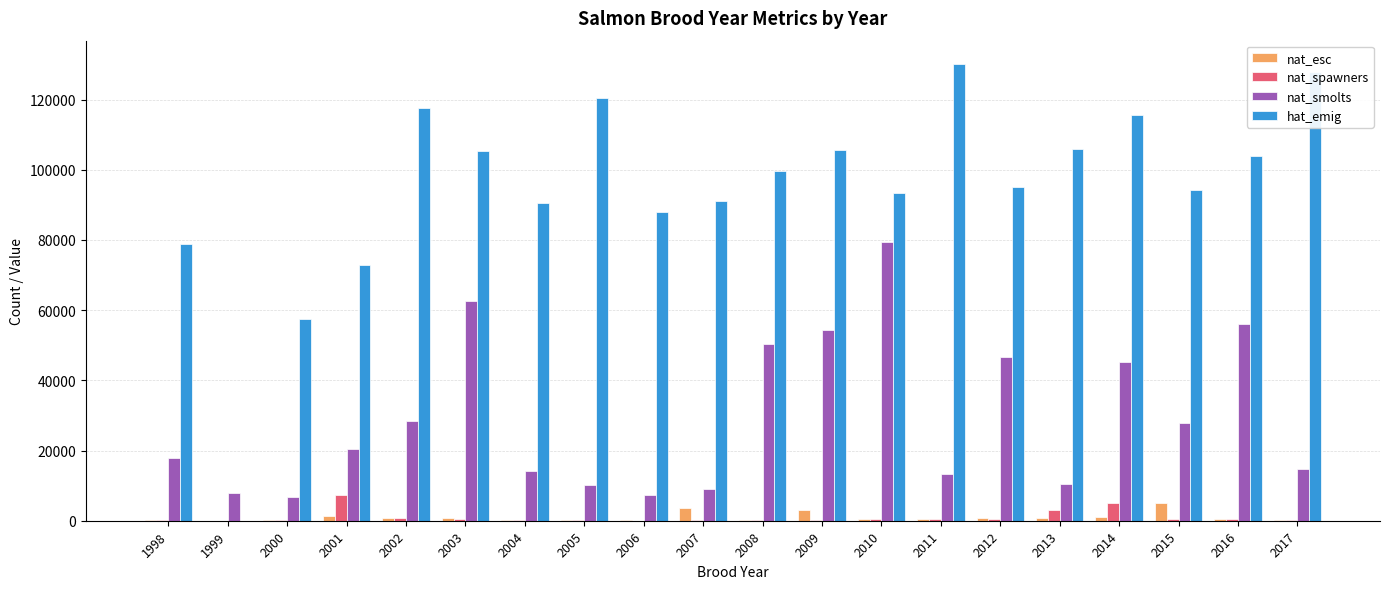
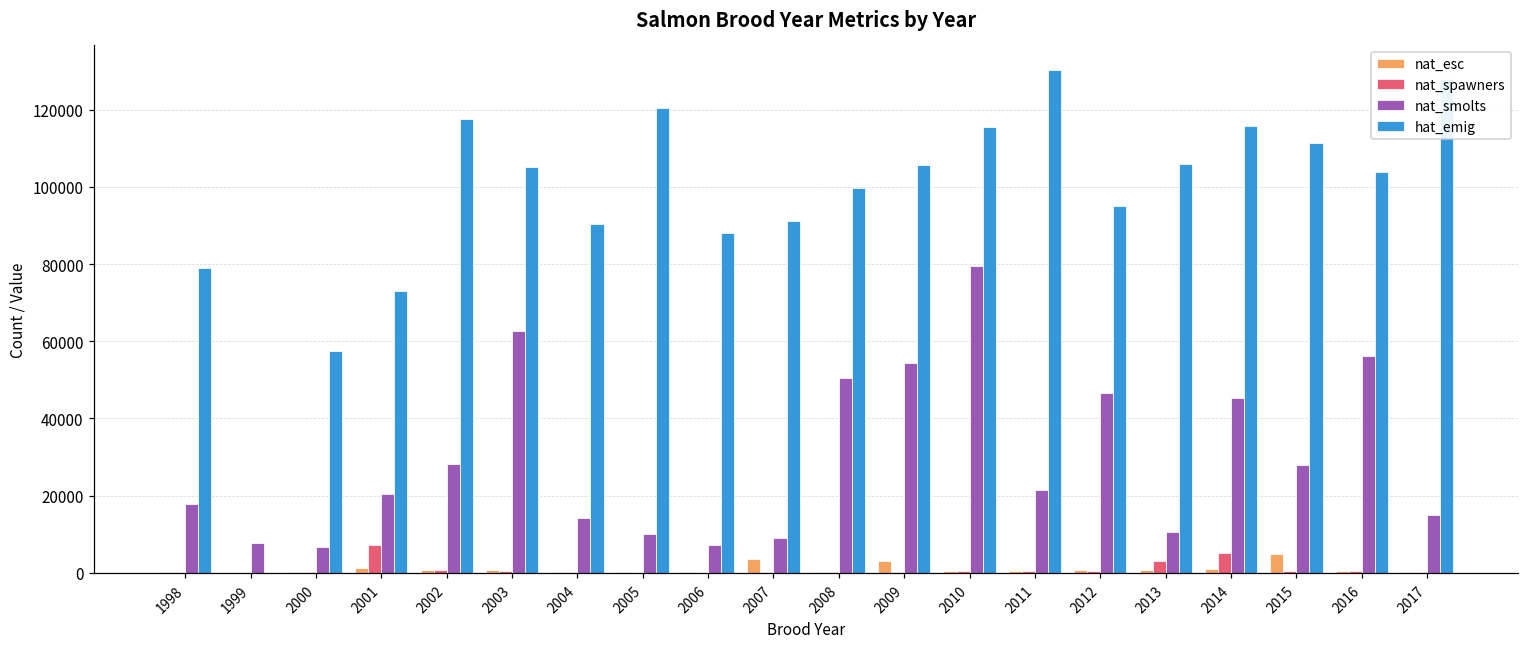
  {
    "nat_esc": {
      "2001": 1000,
      "2002": 1000,
      "2007": 4000,
      "2009": 3000,
      "2013": 1000,
      "2014": 1000,
      "2015": 5000
    },
    "nat_spawners": {
      "2001": 7000,
      "2013": 3000,
      "2014": 5000
    },
    "nat_smolts": {
      "1998": 18000,
      "1999": 8000,
      "2000": 7000,
      "2001": 20000,
      "2002": 28000,
      "2003": 63000,
      "2004": 14000,
      "2005": 10000,
      "2006": 7000,
      "2007": 9000,
      "2008": 50000,
      "2009": 54000,
      "2010": 79000,
-     "2011": 13000,
+     "2011": 22000,
      "2012": 47000,
      "2013": 11000,
      "2014": 45000,
      "2015": 28000,
      "2016": 56000,
      "2017": 15000
    },
    "hat_emig": {
      "1998": 79000,
      "1999": 0,
      "2000": 57000,
      "2001": 73000,
      "2002": 118000,
      "2003": 105000,
      "2004": 90000,
      "2005": 120000,
      "2006": 88000,
      "2007": 91000,
      "2008": 100000,
      "2009": 106000,
-     "2010": 93000,
+     "2010": 116000,
      "2011": 130000,
      "2012": 95000,
      "2013": 106000,
      "2014": 116000,
-     "2015": 94000,
+     "2015": 111000,
      "2016": 104000
    }
  }
